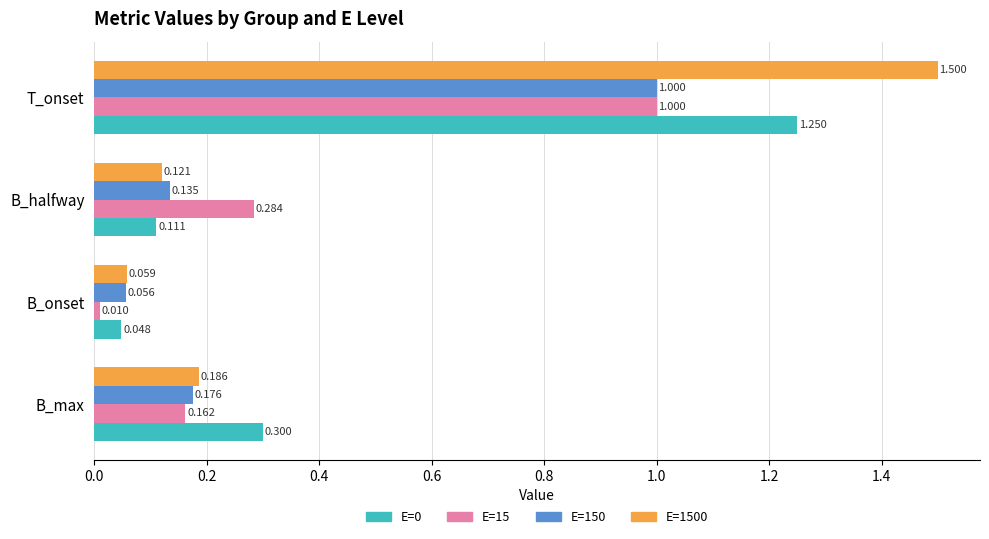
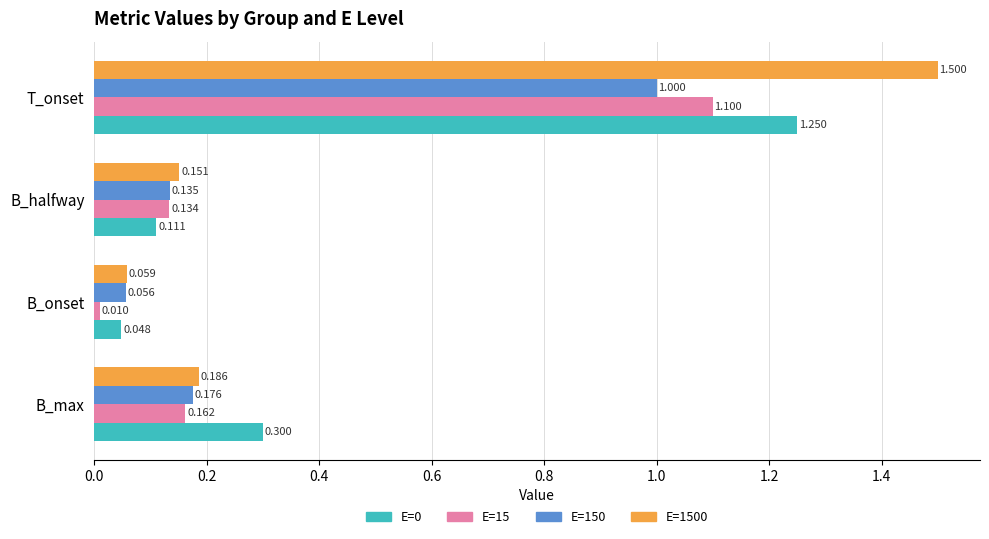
  {
    "E=0": {
      "T_onset": 1.250,
      "B_halfway": 0.111,
      "B_onset": 0.048,
      "B_max": 0.300
    },
    "E=15": {
-     "T_onset": 1.000,
-     "B_halfway": 0.284,
+     "T_onset": 1.100,
+     "B_halfway": 0.134,
      "B_onset": 0.010,
      "B_max": 0.162
    },
    "E=150": {
      "T_onset": 1.000,
      "B_halfway": 0.135,
      "B_onset": 0.056,
      "B_max": 0.176
    },
    "E=1500": {
      "T_onset": 1.500,
-     "B_halfway": 0.121,
+     "B_halfway": 0.151,
      "B_onset": 0.059,
      "B_max": 0.186
    }
  }
